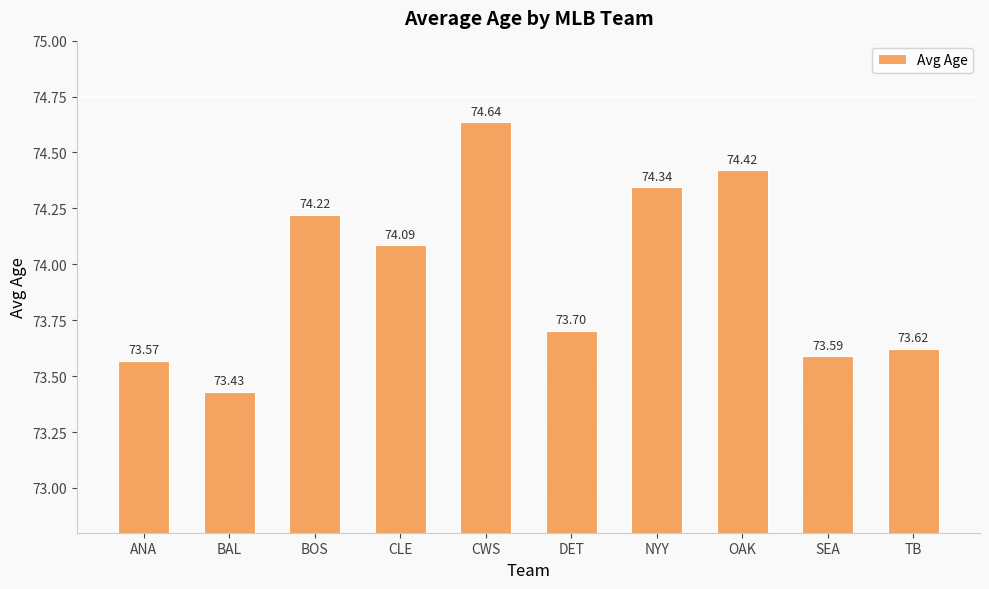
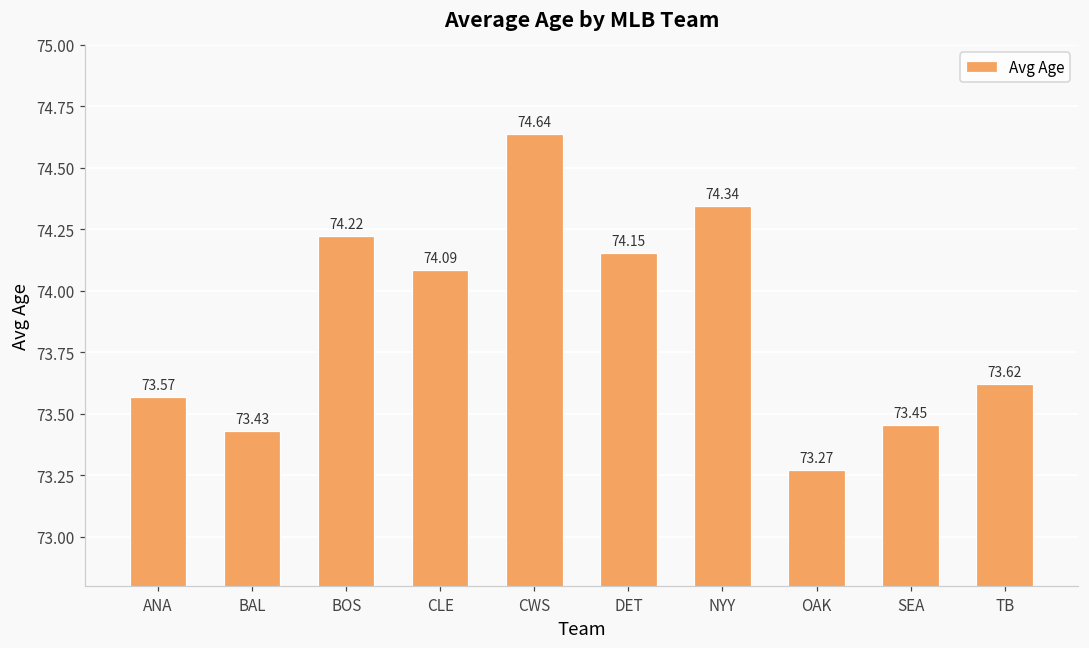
  {
    "ANA": 73.57,
    "BAL": 73.43,
    "BOS": 74.22,
    "CLE": 74.09,
    "CWS": 74.64,
-   "DET": 73.70,
+   "DET": 74.15,
    "NYY": 74.34,
-   "OAK": 74.42,
-   "SEA": 73.59,
+   "OAK": 73.27,
+   "SEA": 73.45,
    "TB": 73.62
  }
